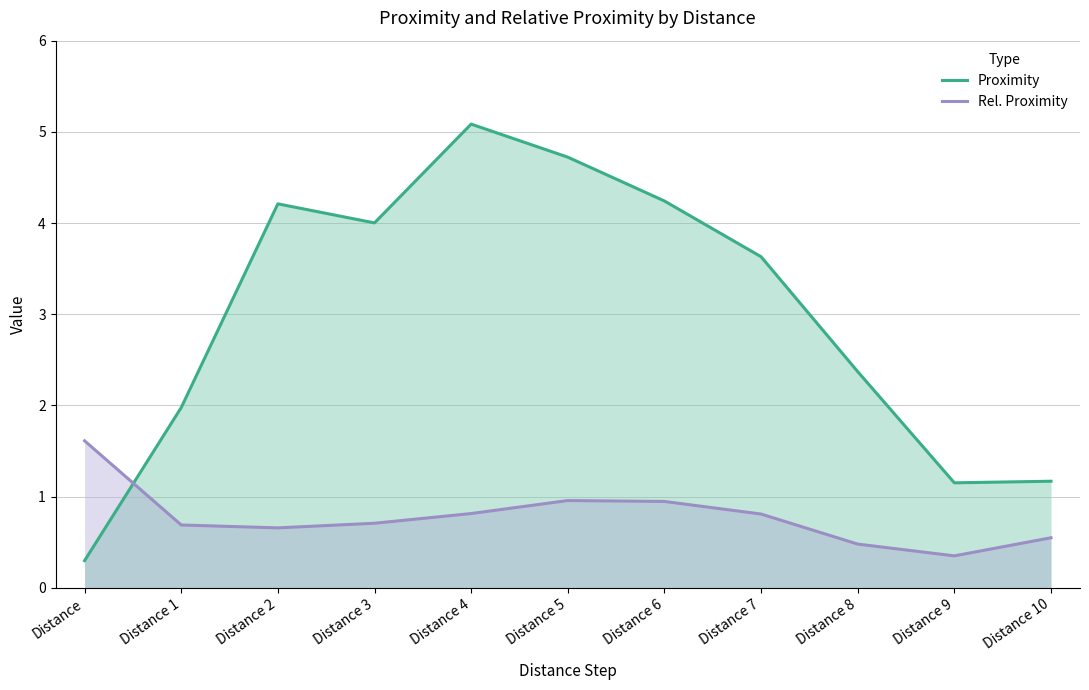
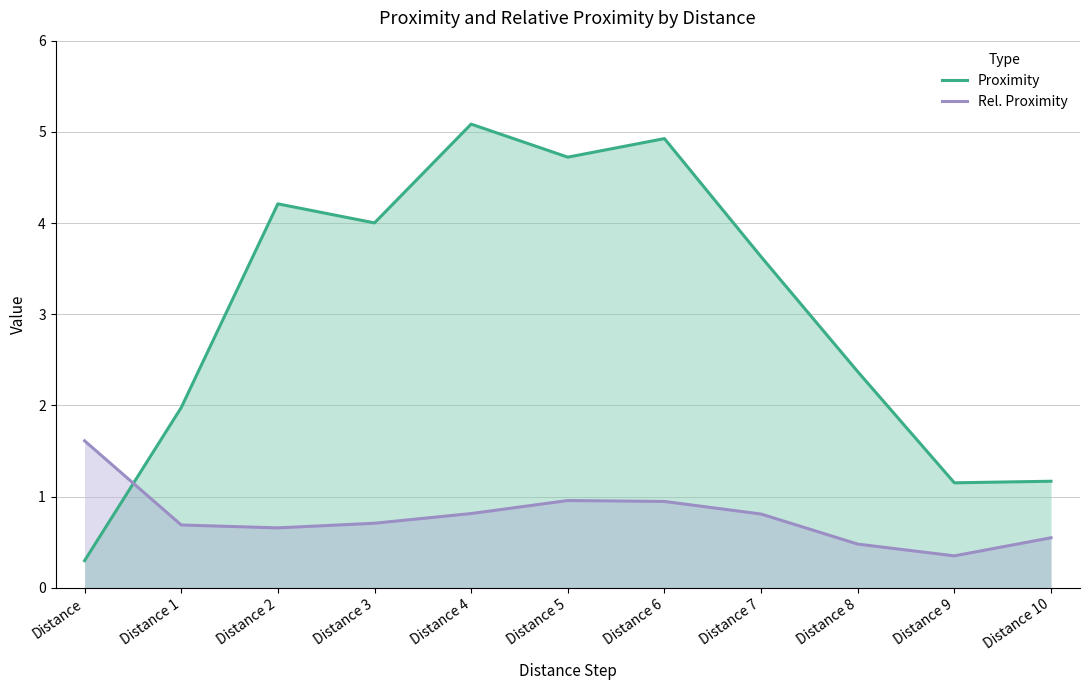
  {
    "Proximity": {
      "Distance": 0.3,
      "Distance 1": 2.0,
      "Distance 2": 4.2,
      "Distance 3": 4.0,
      "Distance 4": 5.1,
      "Distance 5": 4.7,
-     "Distance 6": 4.2,
+     "Distance 6": 4.9,
      "Distance 7": 3.6,
      "Distance 8": 2.4,
      "Distance 9": 1.2,
      "Distance 10": 1.2
    },
    "Rel. Proximity": {
      "Distance": 1.6,
      "Distance 1": 0.7,
      "Distance 2": 0.7,
      "Distance 3": 0.7,
      "Distance 4": 0.8,
      "Distance 5": 1.0,
      "Distance 6": 0.9,
      "Distance 7": 0.8,
      "Distance 8": 0.5,
      "Distance 9": 0.3,
      "Distance 10": 0.5
    }
  }
